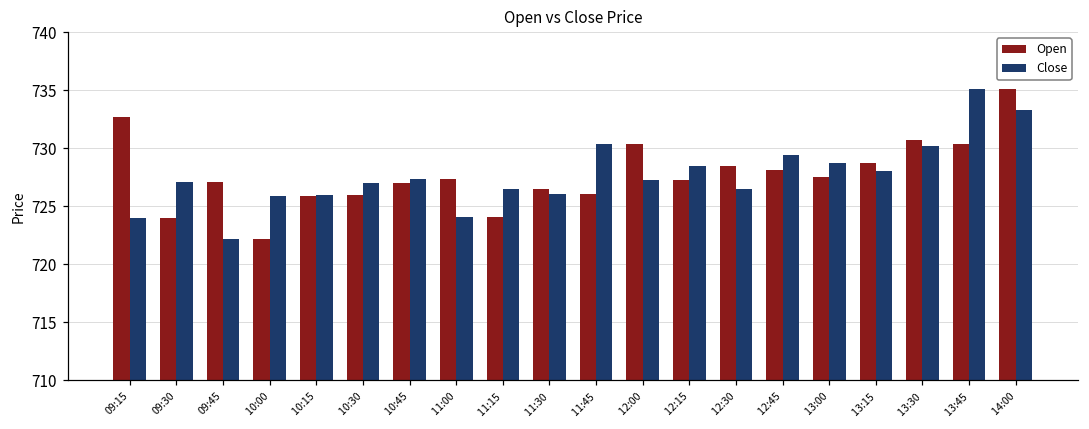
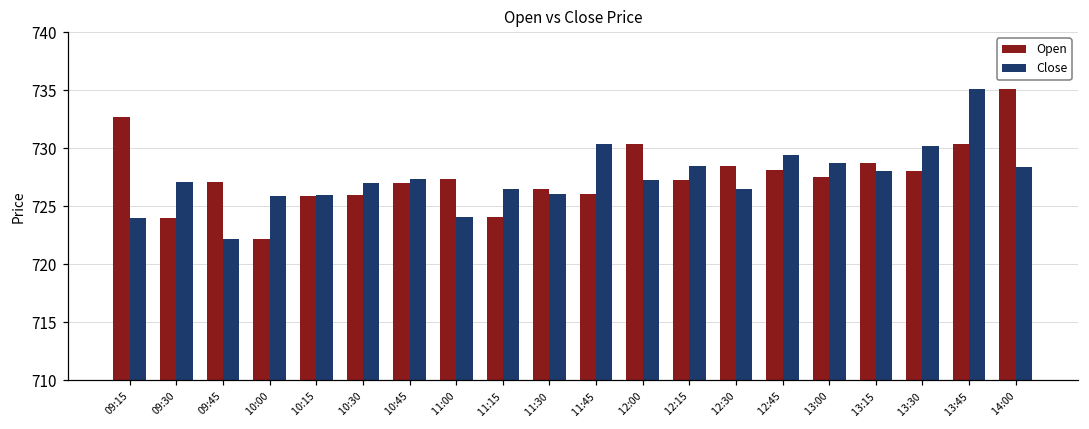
  {
    "Open": {
      "09:15": 732.7,
      "09:30": 724.0,
      "09:45": 727.1,
      "10:00": 722.2,
      "10:15": 725.9,
      "10:30": 726.0,
      "10:45": 727.0,
      "11:00": 727.4,
      "11:15": 724.1,
      "11:30": 726.5,
      "11:45": 726.1,
      "12:00": 730.4,
      "12:15": 727.3,
      "12:30": 728.5,
      "12:45": 728.1,
      "13:00": 727.5,
      "13:15": 728.8,
-     "13:30": 730.7,
+     "13:30": 728.0,
      "13:45": 730.4,
      "14:00": 735.1
    },
    "Close": {
      "09:15": 724.0,
      "09:30": 727.1,
      "09:45": 722.2,
      "10:00": 725.9,
      "10:15": 726.0,
      "10:30": 727.0,
      "10:45": 727.4,
      "11:00": 724.1,
      "11:15": 726.5,
      "11:30": 726.1,
      "11:45": 730.4,
      "12:00": 727.3,
      "12:15": 728.5,
      "12:30": 726.5,
      "12:45": 729.4,
      "13:00": 728.8,
      "13:15": 728.0,
      "13:30": 730.2,
      "13:45": 735.1,
-     "14:00": 733.3
+     "14:00": 728.4
    }
  }
